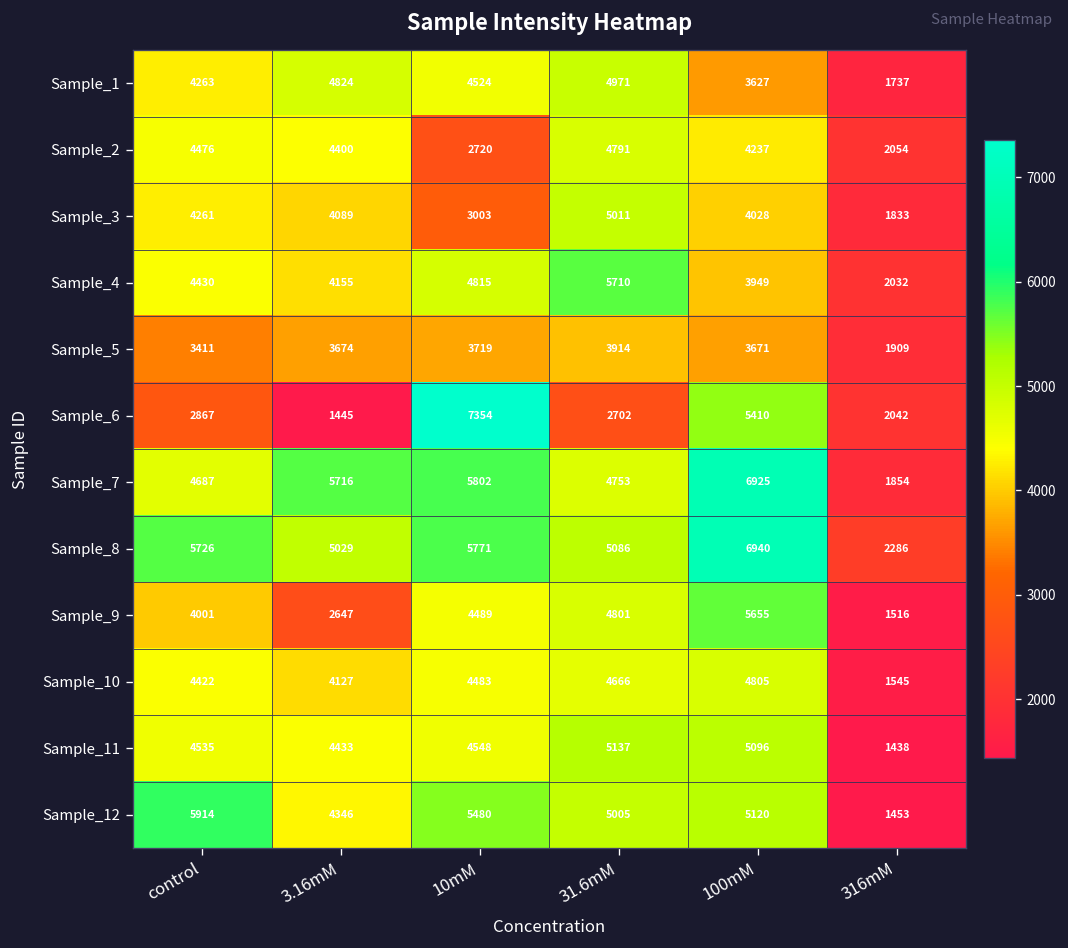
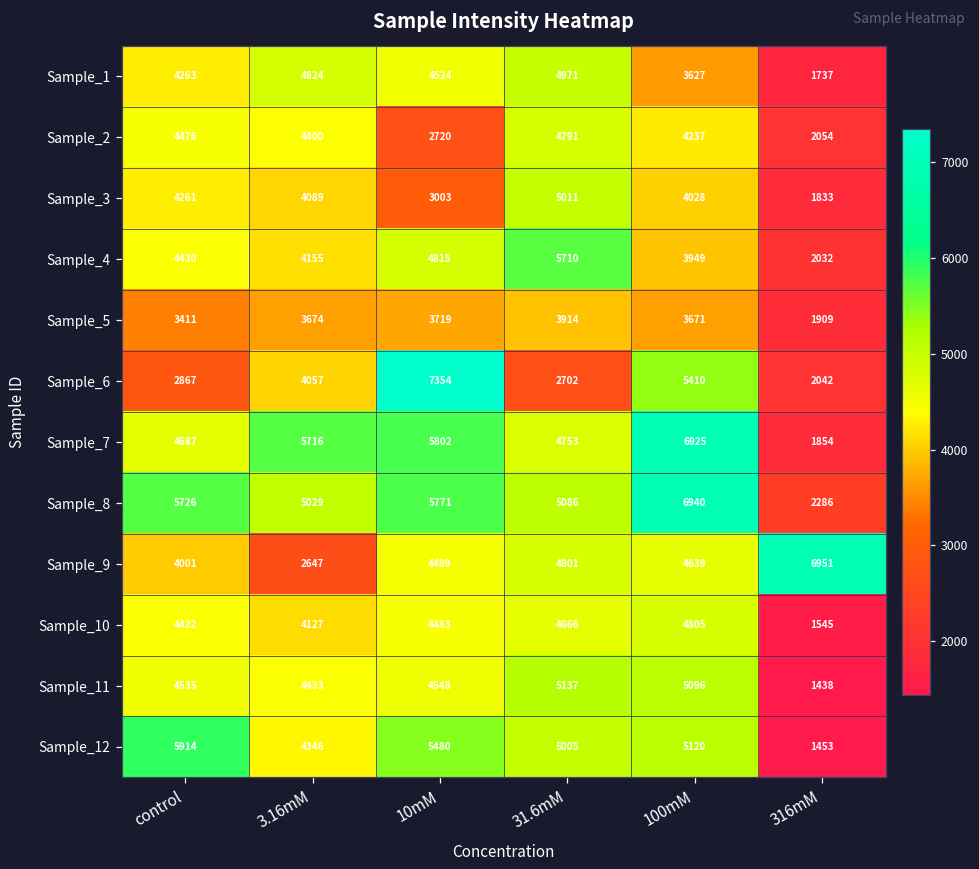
  {
    "Sample_1": {
      "control": 4263,
      "3.16mM": 4824,
      "10mM": 4524,
      "31.6mM": 4971,
      "100mM": 3627,
      "316mM": 1737
    },
    "Sample_2": {
      "control": 4476,
      "3.16mM": 4400,
      "10mM": 2720,
      "31.6mM": 4791,
      "100mM": 4237,
      "316mM": 2054
    },
    "Sample_3": {
      "control": 4261,
      "3.16mM": 4089,
      "10mM": 3003,
      "31.6mM": 5011,
      "100mM": 4028,
      "316mM": 1833
    },
    "Sample_4": {
      "control": 4430,
      "3.16mM": 4155,
      "10mM": 4815,
      "31.6mM": 5710,
      "100mM": 3949,
      "316mM": 2032
    },
    "Sample_5": {
      "control": 3411,
      "3.16mM": 3674,
      "10mM": 3719,
      "31.6mM": 3914,
      "100mM": 3671,
      "316mM": 1909
    },
    "Sample_6": {
      "control": 2867,
-     "3.16mM": 1445,
+     "3.16mM": 4057,
      "10mM": 7354,
      "31.6mM": 2702,
      "100mM": 5410,
      "316mM": 2042
    },
    "Sample_7": {
      "control": 4687,
      "3.16mM": 5716,
      "10mM": 5802,
      "31.6mM": 4753,
      "100mM": 6925,
      "316mM": 1854
    },
    "Sample_8": {
      "control": 5726,
      "3.16mM": 5029,
      "10mM": 5771,
      "31.6mM": 5086,
      "100mM": 6940,
      "316mM": 2286
    },
    "Sample_9": {
      "control": 4001,
      "3.16mM": 2647,
      "10mM": 4489,
      "31.6mM": 4801,
-     "100mM": 5655,
-     "316mM": 1516
+     "100mM": 4639,
+     "316mM": 6951
    },
    "Sample_10": {
      "control": 4422,
      "3.16mM": 4127,
      "10mM": 4483,
      "31.6mM": 4666,
      "100mM": 4805,
      "316mM": 1545
    },
    "Sample_11": {
      "control": 4535,
      "3.16mM": 4433,
      "10mM": 4548,
      "31.6mM": 5137,
      "100mM": 5096,
      "316mM": 1438
    },
    "Sample_12": {
      "control": 5914,
      "3.16mM": 4346,
      "10mM": 5480,
      "31.6mM": 5005,
      "100mM": 5120,
      "316mM": 1453
    }
  }
